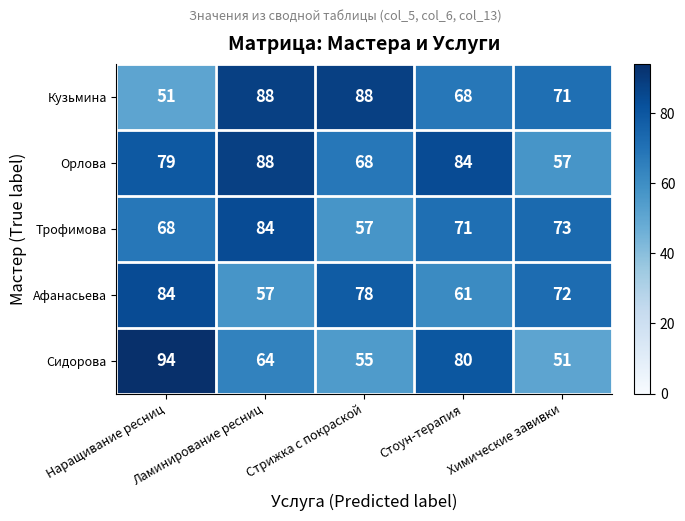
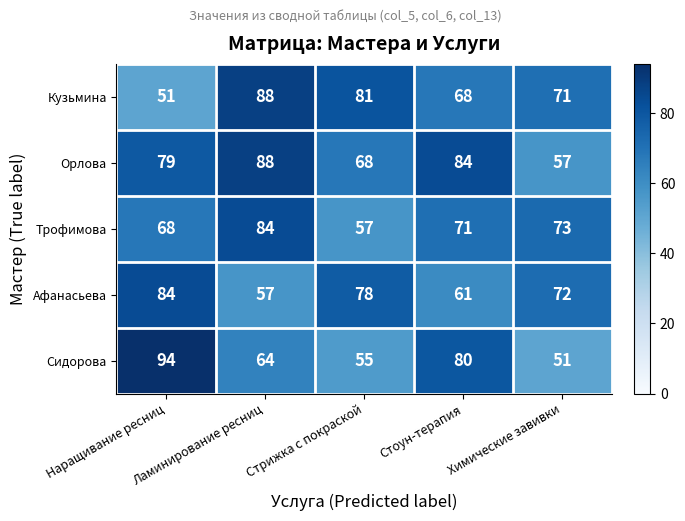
  {
    "Кузьмина": {
      "Наращивание ресниц": 51,
      "Ламинирование ресниц": 88,
-     "Стрижка с покраской": 88,
+     "Стрижка с покраской": 81,
      "Стоун-терапия": 68,
      "Химические завивки": 71
    },
    "Орлова": {
      "Наращивание ресниц": 79,
      "Ламинирование ресниц": 88,
      "Стрижка с покраской": 68,
      "Стоун-терапия": 84,
      "Химические завивки": 57
    },
    "Трофимова": {
      "Наращивание ресниц": 68,
      "Ламинирование ресниц": 84,
      "Стрижка с покраской": 57,
      "Стоун-терапия": 71,
      "Химические завивки": 73
    },
    "Афанасьева": {
      "Наращивание ресниц": 84,
      "Ламинирование ресниц": 57,
      "Стрижка с покраской": 78,
      "Стоун-терапия": 61,
      "Химические завивки": 72
    },
    "Сидорова": {
      "Наращивание ресниц": 94,
      "Ламинирование ресниц": 64,
      "Стрижка с покраской": 55,
      "Стоун-терапия": 80,
      "Химические завивки": 51
    }
  }
